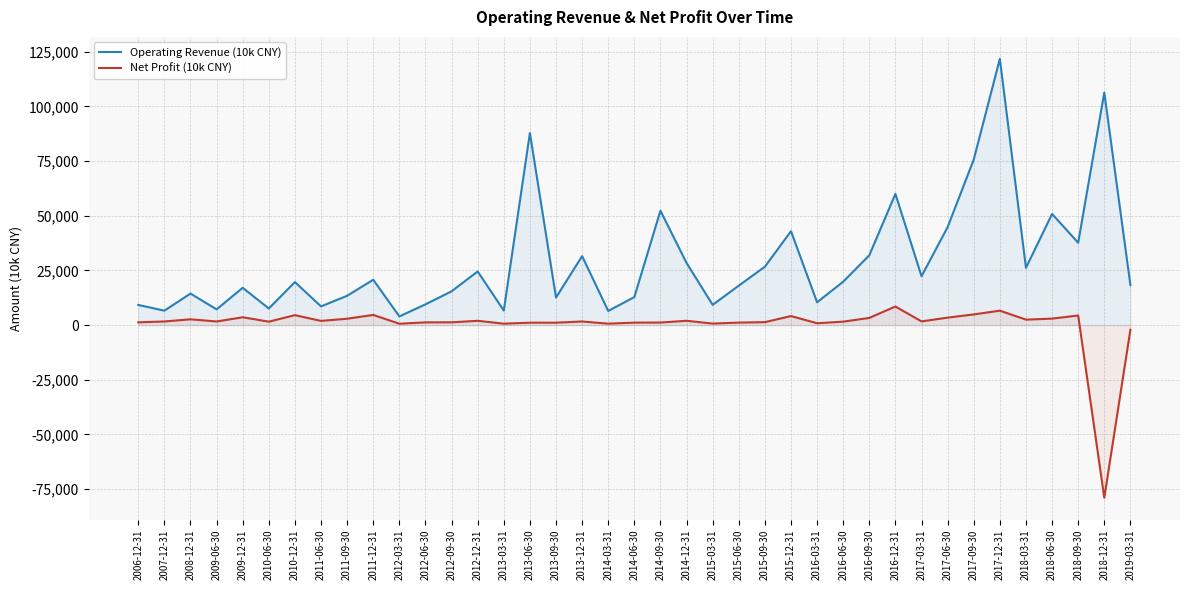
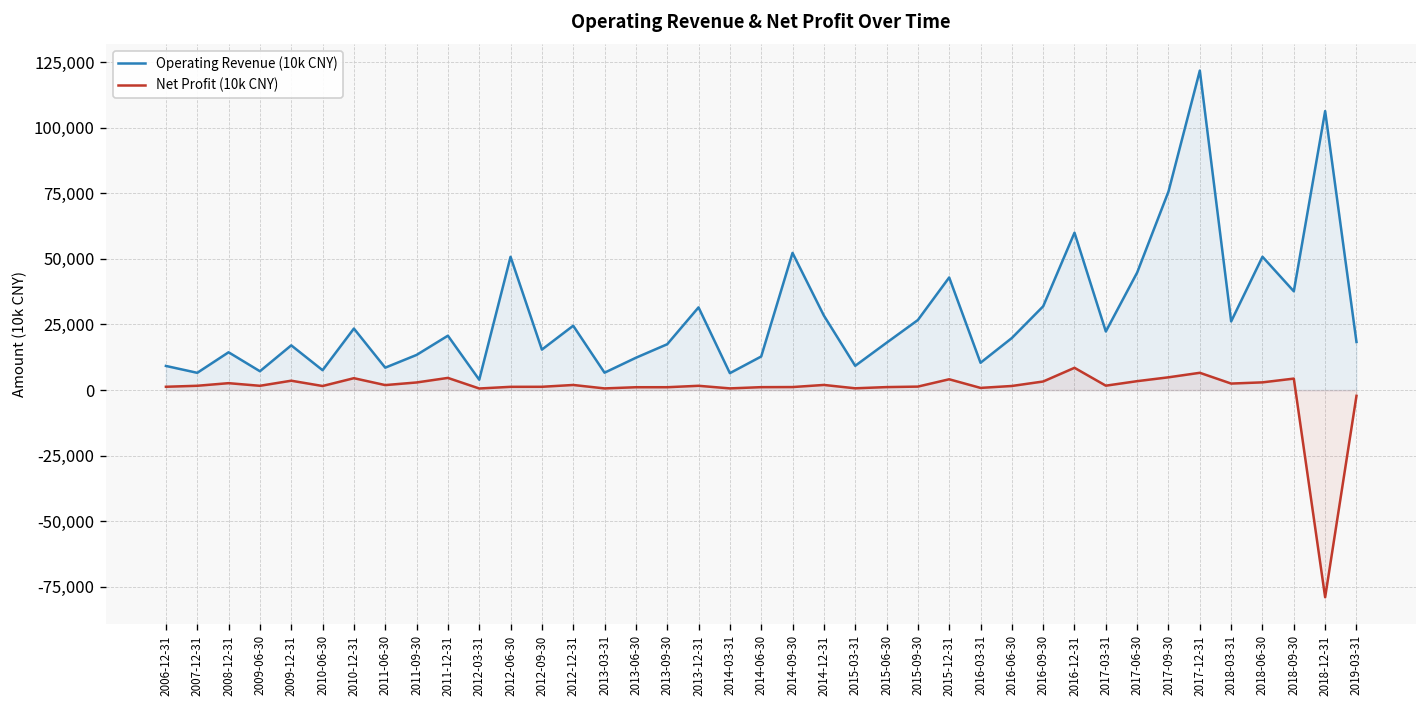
  {
    "Operating Revenue (10k CNY)": {
      "2006-12-31": "9,000",
      "2007-12-31": "7,000",
      "2008-12-31": "14,000",
      "2009-06-30": "7,000",
      "2009-12-31": "17,000",
      "2010-06-30": "8,000",
-     "2010-12-31": "20,000",
+     "2010-12-31": "23,000",
      "2011-06-30": "9,000",
      "2011-09-30": "13,000",
      "2011-12-31": "21,000",
      "2012-03-31": "4,000",
-     "2012-06-30": "9,000",
+     "2012-06-30": "51,000",
      "2012-09-30": "15,000",
      "2012-12-31": "25,000",
      "2013-03-31": "7,000",
-     "2013-06-30": "88,000",
-     "2013-09-30": "13,000",
+     "2013-06-30": "12,000",
+     "2013-09-30": "17,000",
      "2013-12-31": "32,000",
      "2014-03-31": "6,000",
      "2014-06-30": "13,000",
      "2014-09-30": "52,000",
      "2014-12-31": "28,000",
      "2015-03-31": "9,000",
      "2015-06-30": "18,000",
      "2015-09-30": "27,000",
      "2015-12-31": "43,000",
      "2016-03-31": "10,000",
      "2016-06-30": "20,000",
      "2016-09-30": "32,000",
      "2016-12-31": "60,000",
      "2017-03-31": "22,000",
      "2017-06-30": "45,000",
      "2017-09-30": "76,000",
      "2017-12-31": "122,000",
      "2018-03-31": "26,000",
      "2018-06-30": "51,000",
      "2018-09-30": "38,000",
      "2018-12-31": "106,000",
      "2019-03-31": "18,000"
    }
  }
